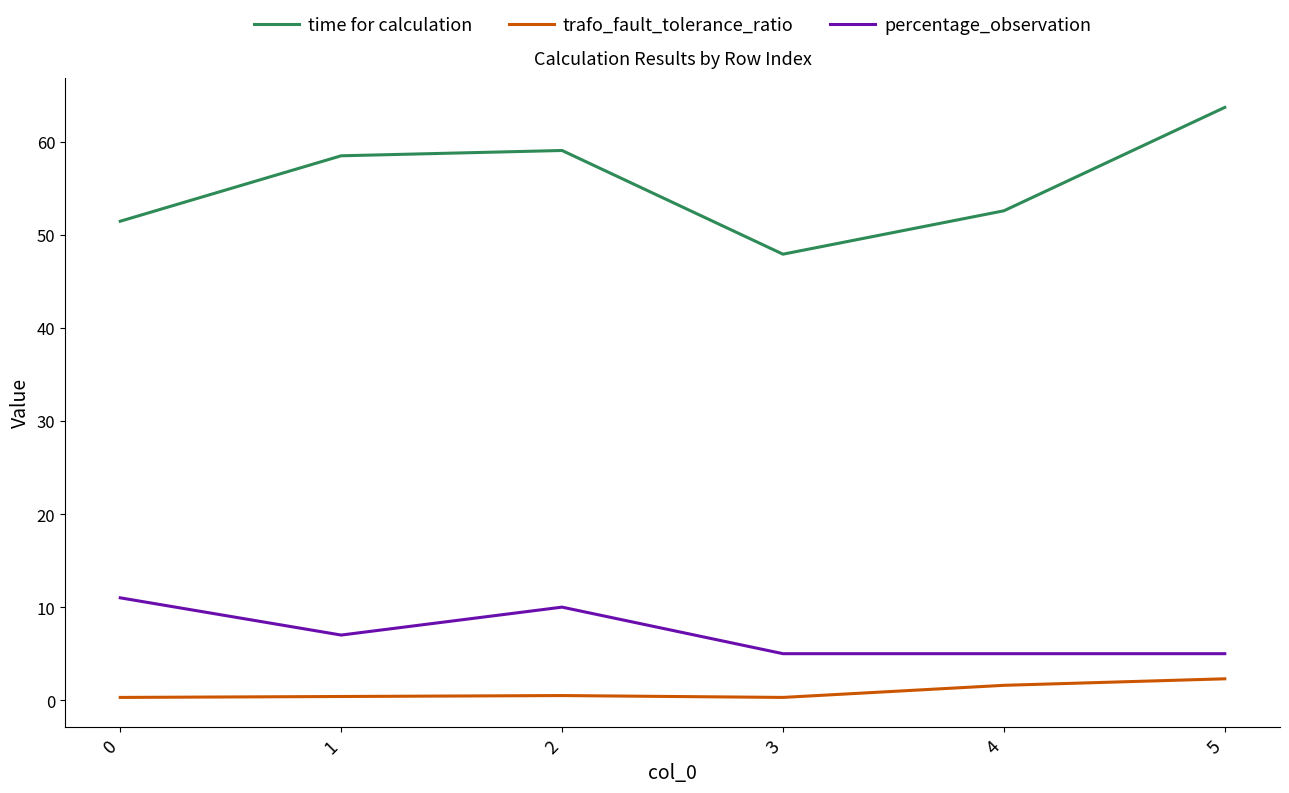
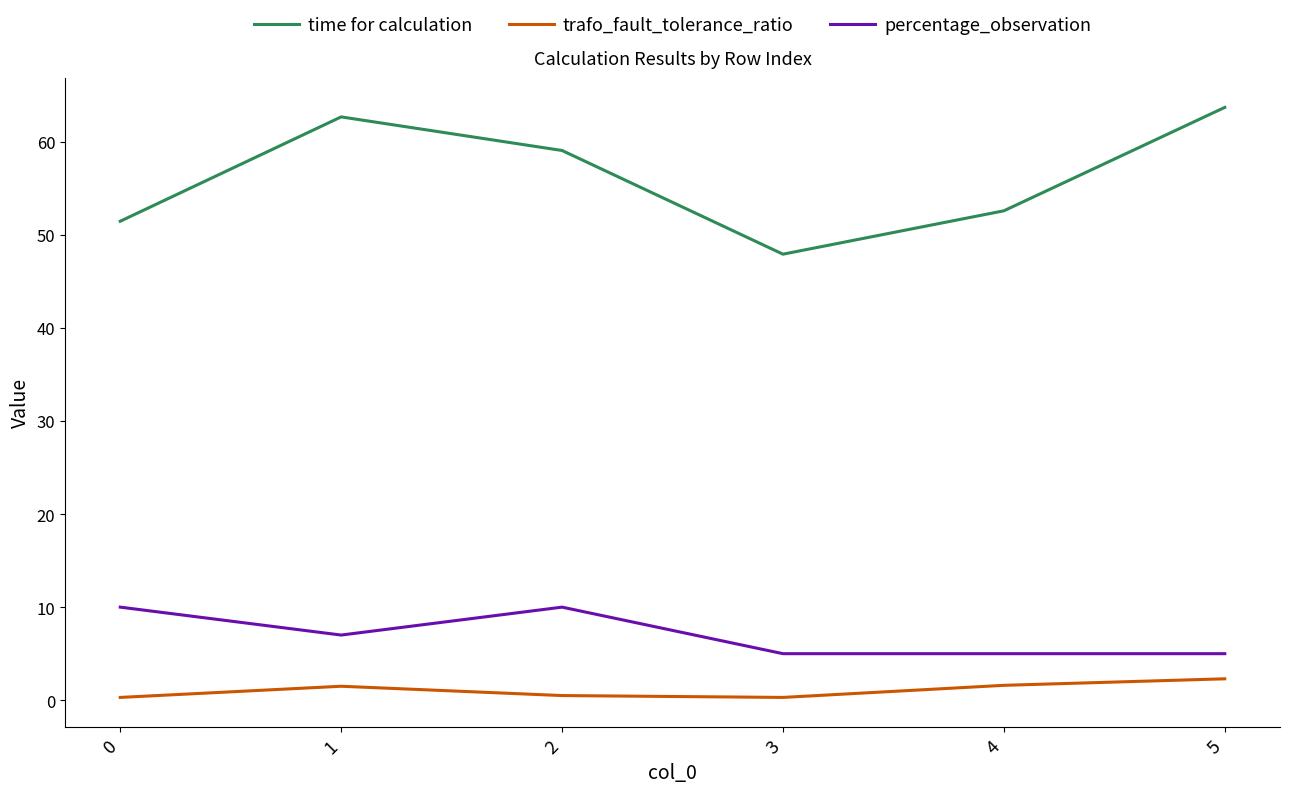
  {
    "time for calculation": {
      "0": 51,
-     "1": 58,
+     "1": 63,
      "2": 59,
      "3": 48,
      "4": 53,
      "5": 64
    },
    "trafo_fault_tolerance_ratio": {
      "0": 0,
-     "1": 0,
+     "1": 2,
      "2": 1,
      "3": 0,
      "4": 2,
      "5": 2
    },
    "percentage_observation": {
-     "0": 11,
+     "0": 10,
      "1": 7,
      "2": 10,
      "3": 5,
      "4": 5,
      "5": 5
    }
  }
